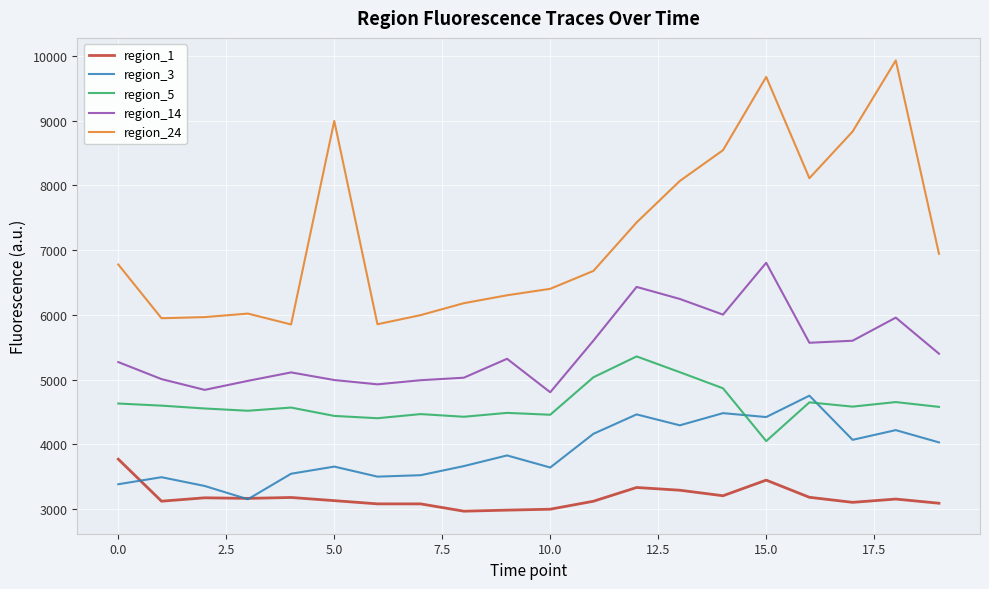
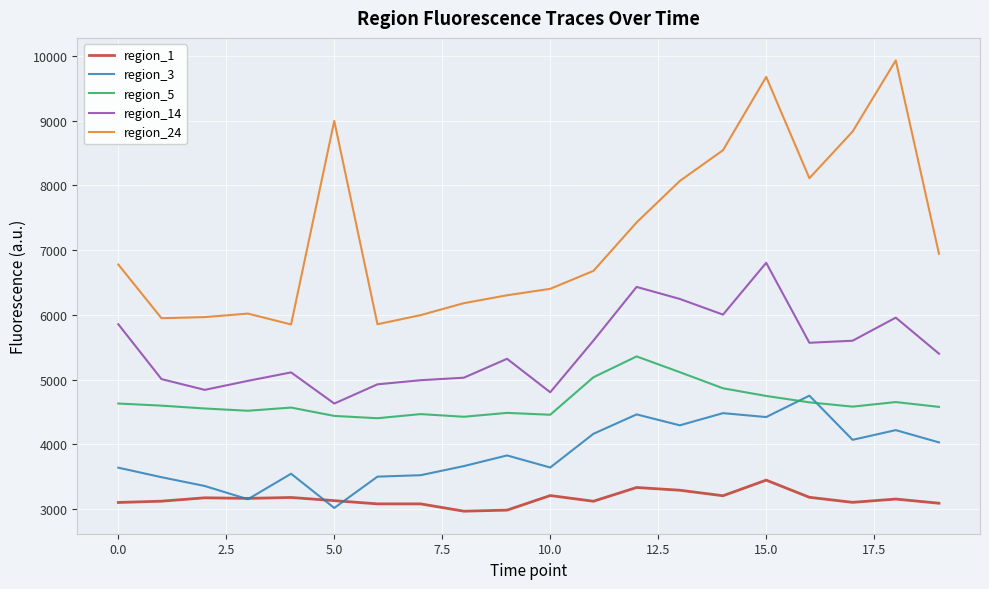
  {
    "region_1": {
-     "0.0": 3800,
+     "0.0": 3100,
      "5.0": 3100,
-     "10.0": 3000,
+     "10.0": 3200,
      "15.0": 3400
    },
    "region_3": {
-     "0.0": 3400,
-     "5.0": 3700,
+     "0.0": 3600,
+     "5.0": 3000,
      "10.0": 3600,
      "15.0": 4400
    },
    "region_5": {
      "0.0": 4600,
      "5.0": 4400,
      "10.0": 4500,
-     "15.0": 4000
+     "15.0": 4700
    },
    "region_14": {
-     "0.0": 5300,
-     "5.0": 5000,
+     "0.0": 5900,
+     "5.0": 4600,
      "10.0": 4800,
      "15.0": 6800
    },
    "region_24": {
      "0.0": 6800,
      "5.0": 9000,
      "10.0": 6400,
      "15.0": 9700
    }
  }
